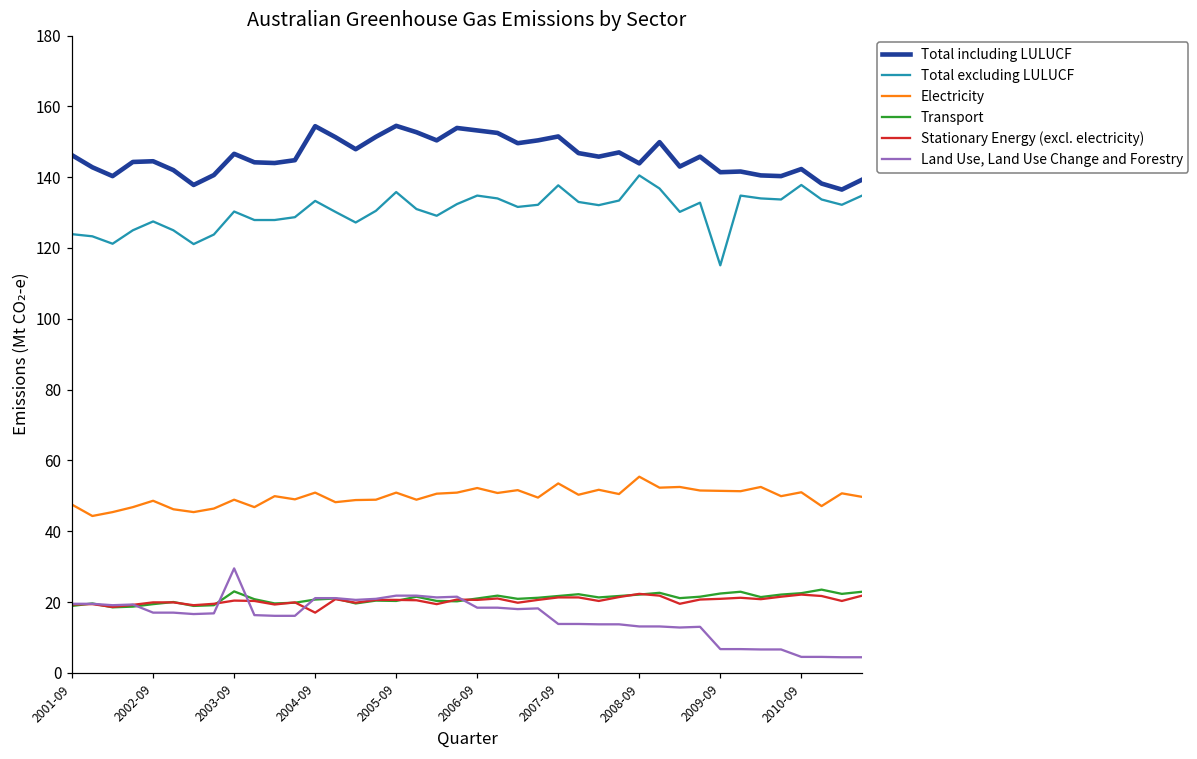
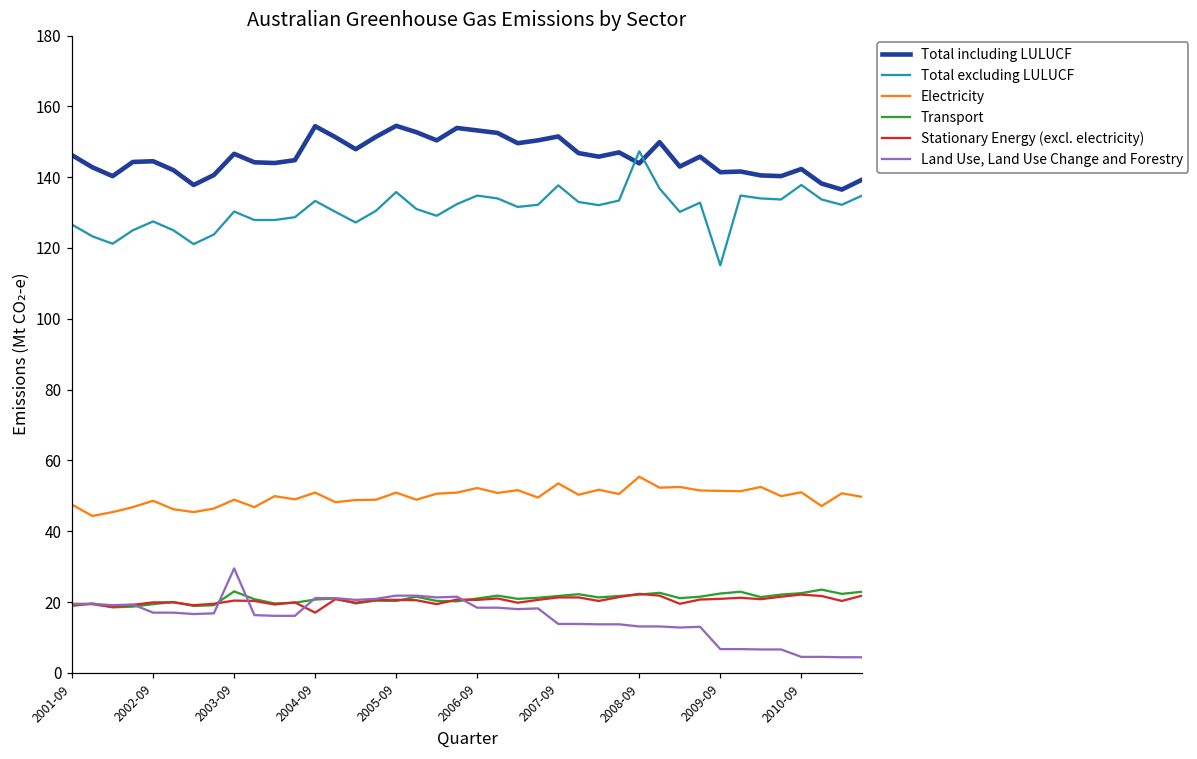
  {
    "Total including LULUCF": {
      "2001-09": 146,
      "2002-09": 145,
      "2003-09": 147,
      "2004-09": 154,
      "2005-09": 155,
      "2006-09": 153,
      "2007-09": 152,
      "2008-09": 144,
      "2009-09": 141,
      "2010-09": 142
    },
    "Total excluding LULUCF": {
-     "2001-09": 124,
+     "2001-09": 127,
      "2002-09": 128,
      "2003-09": 130,
      "2004-09": 133,
      "2005-09": 136,
      "2006-09": 135,
      "2007-09": 138,
-     "2008-09": 141,
+     "2008-09": 147,
      "2009-09": 115,
      "2010-09": 138
    },
    "Electricity": {
      "2001-09": 48,
      "2002-09": 49,
      "2003-09": 49,
      "2004-09": 51,
      "2005-09": 51,
      "2006-09": 52,
      "2007-09": 54,
      "2008-09": 55,
      "2009-09": 51,
      "2010-09": 51
    },
    "Transport": {
      "2003-09": 23,
      "2009-09": 22
    },
    "Stationary Energy (excl. electricity)": {
      "2003-09": 20,
      "2004-09": 17,
      "2009-09": 21
    },
    "Land Use, Land Use Change and Forestry": {
      "2002-09": 17,
      "2003-09": 30,
      "2005-09": 22,
      "2006-09": 18,
      "2007-09": 14,
      "2008-09": 13,
      "2009-09": 7,
      "2010-09": 5
    }
  }
